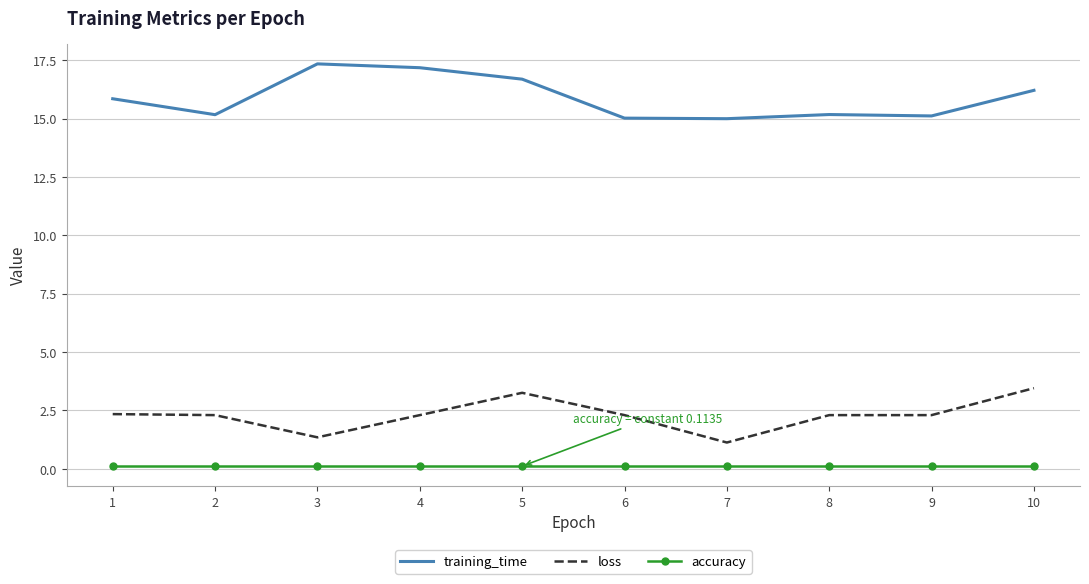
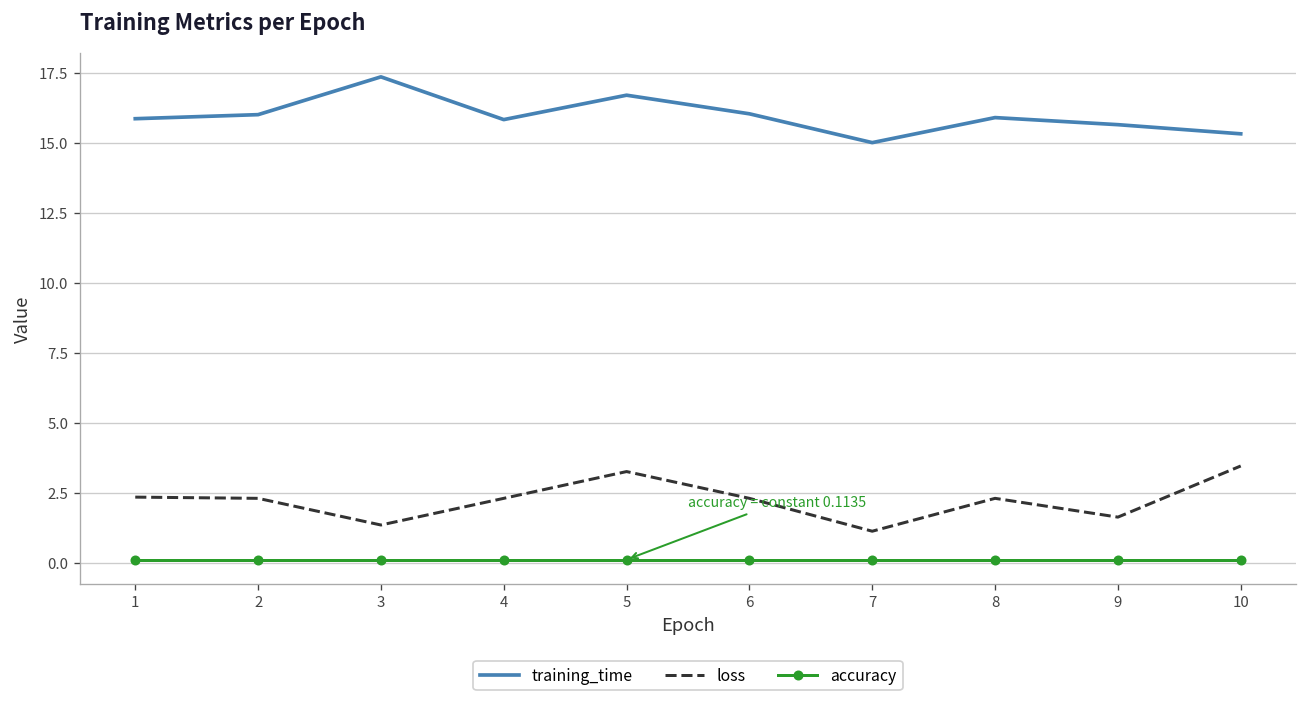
  {
    "training_time": {
      "1": 15.9,
-     "2": 15.2,
+     "2": 16.0,
      "3": 17.3,
-     "4": 17.2,
+     "4": 15.8,
      "5": 16.7,
-     "6": 15.0,
+     "6": 16.0,
      "7": 15.0,
-     "8": 15.2,
-     "9": 15.1,
-     "10": 16.2
+     "8": 15.9,
+     "9": 15.6,
+     "10": 15.3
    },
    "loss": {
      "1": 2.3,
      "2": 2.3,
      "3": 1.3,
      "4": 2.3,
      "5": 3.3,
      "7": 1.1,
      "8": 2.3,
-     "9": 2.3,
+     "9": 1.6,
      "10": 3.5
    },
    "accuracy": {
      "1": 0.1,
      "2": 0.1,
      "3": 0.1,
      "4": 0.1,
      "5": 0.1,
      "7": 0.1,
      "8": 0.1,
      "9": 0.1,
      "10": 0.1
    }
  }
